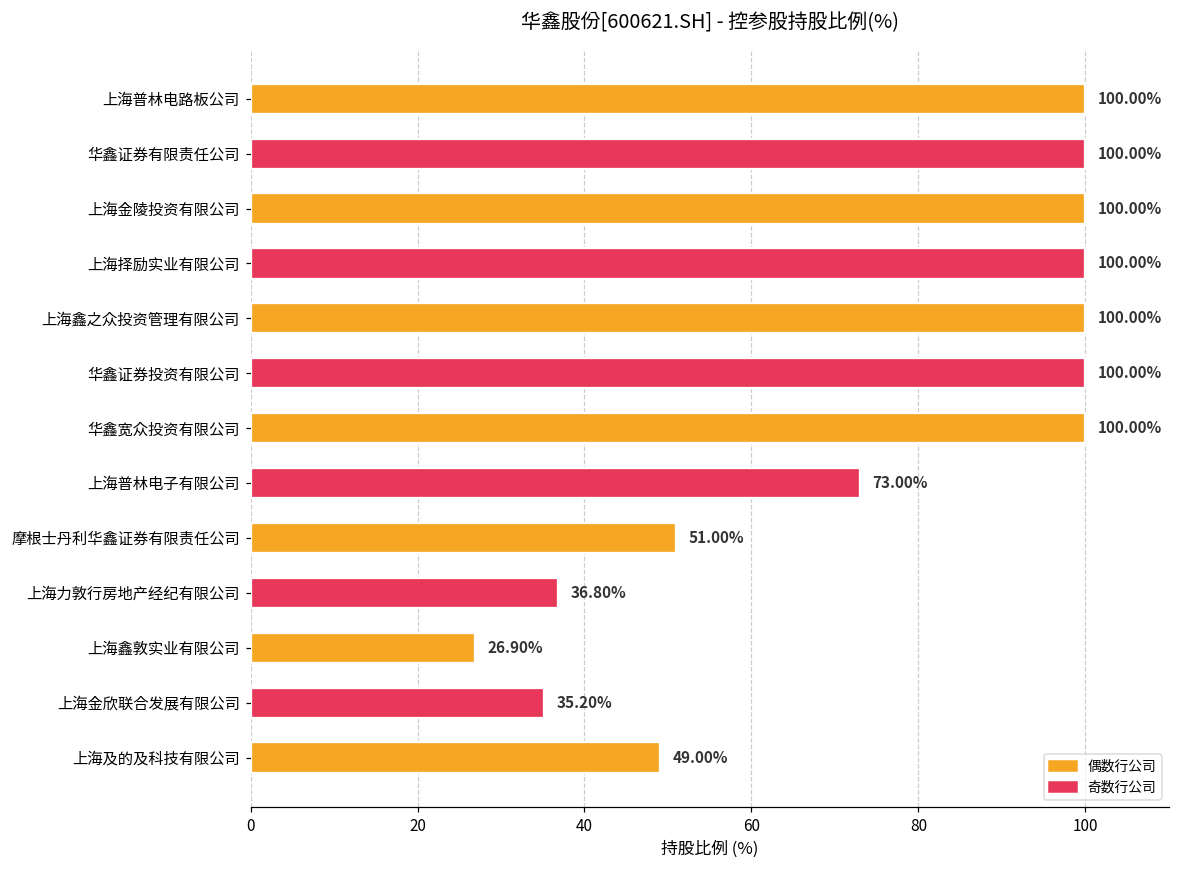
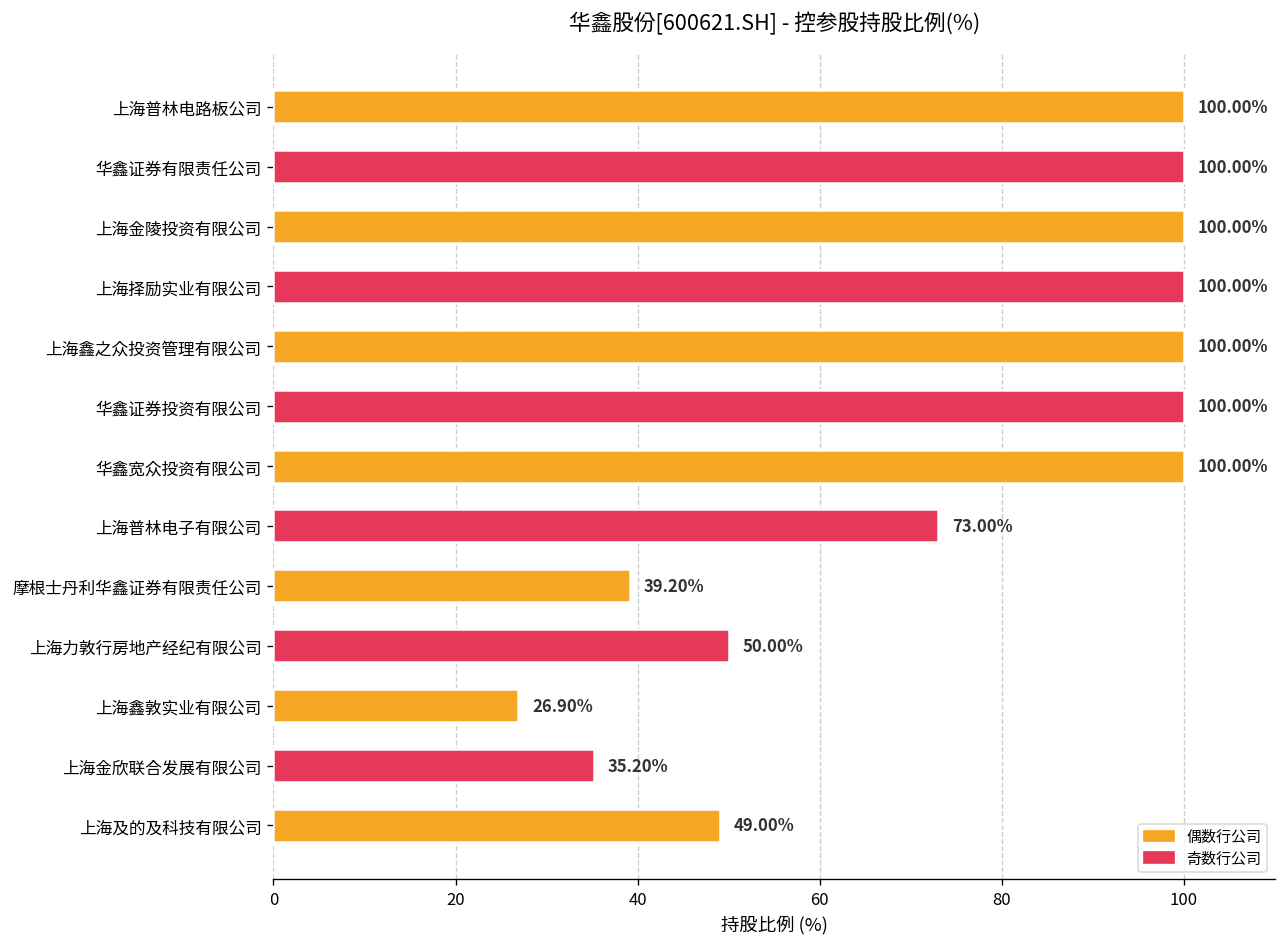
  {
    "上海普林电路板公司": "100.00%",
    "华鑫证券有限责任公司": "100.00%",
    "上海金陵投资有限公司": "100.00%",
    "上海择励实业有限公司": "100.00%",
    "上海鑫之众投资管理有限公司": "100.00%",
    "华鑫证券投资有限公司": "100.00%",
    "华鑫宽众投资有限公司": "100.00%",
    "上海普林电子有限公司": "73.00%",
-   "摩根士丹利华鑫证券有限责任公司": "51.00%",
-   "上海力敦行房地产经纪有限公司": "36.80%",
+   "摩根士丹利华鑫证券有限责任公司": "39.20%",
+   "上海力敦行房地产经纪有限公司": "50.00%",
    "上海鑫敦实业有限公司": "26.90%",
    "上海金欣联合发展有限公司": "35.20%",
    "上海及的及科技有限公司": "49.00%"
  }
